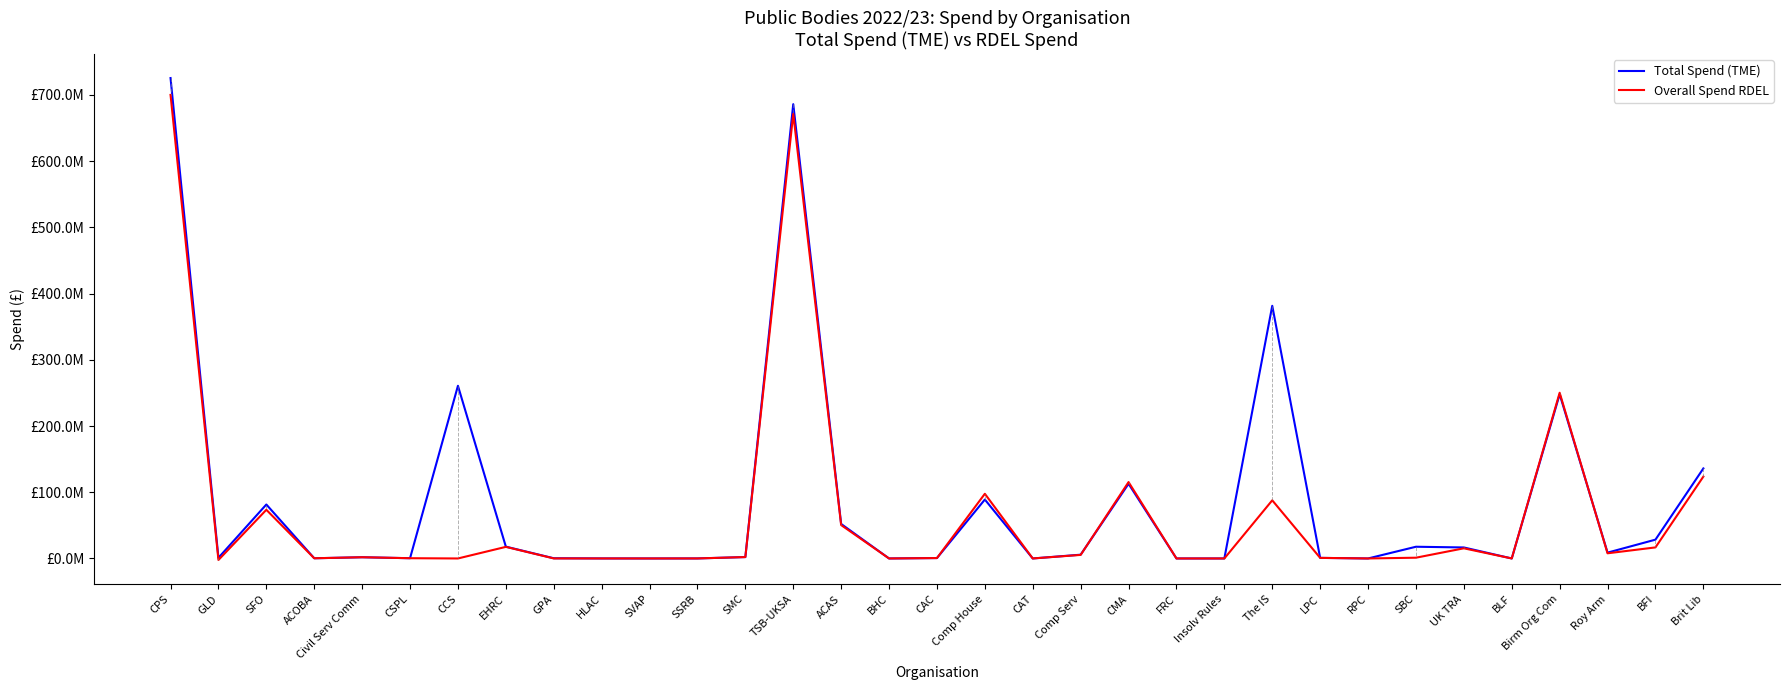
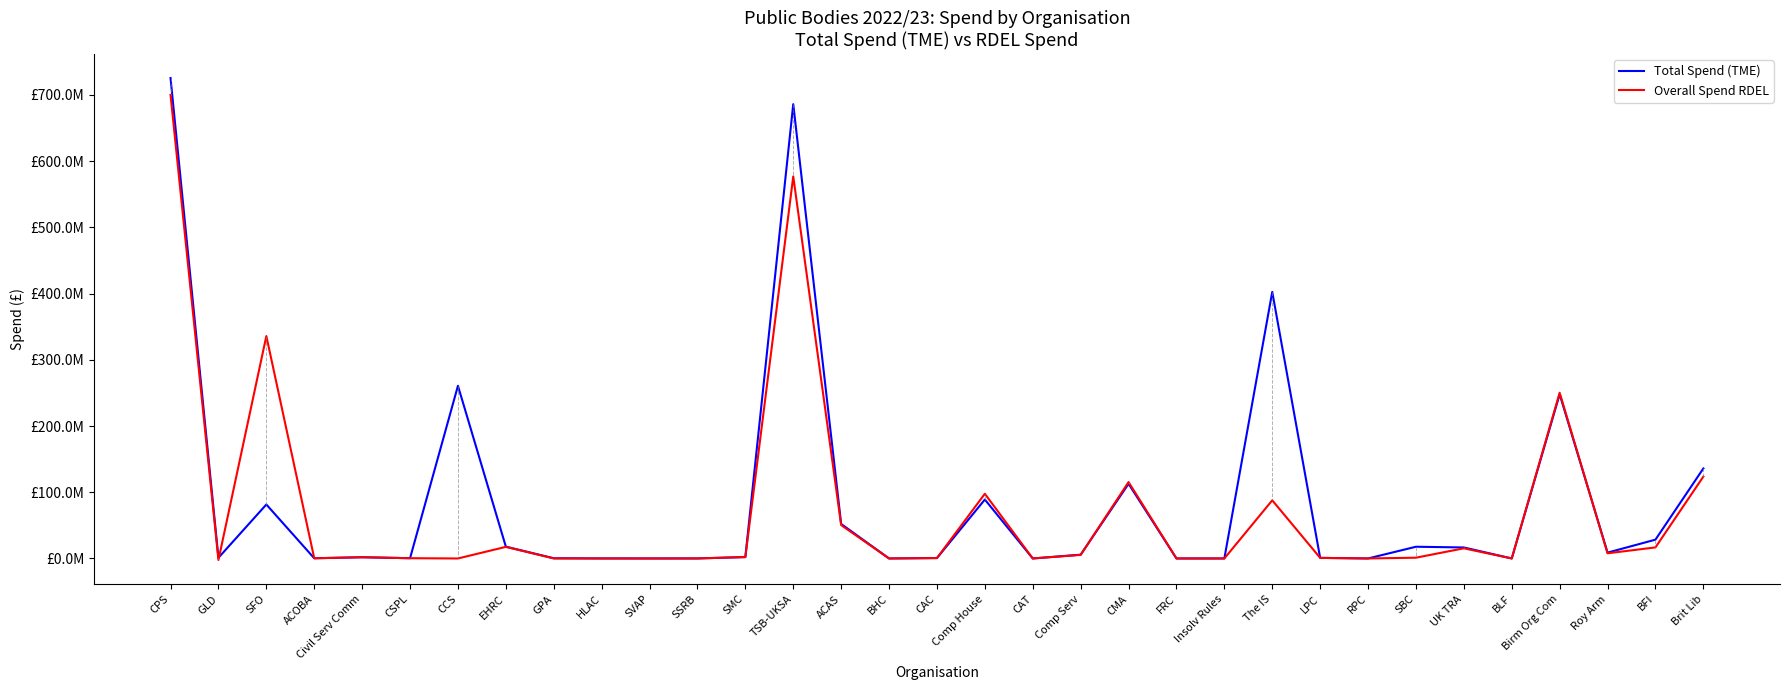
  {
    "Total Spend (TME)": {
-     "The IS": "£380000000"
+     "The IS": "£400000000"
    },
    "Overall Spend RDEL": {
-     "SFO": "£70000000",
-     "TSB-UKSA": "£670000000"
+     "SFO": "£340000000",
+     "TSB-UKSA": "£580000000"
    }
  }
